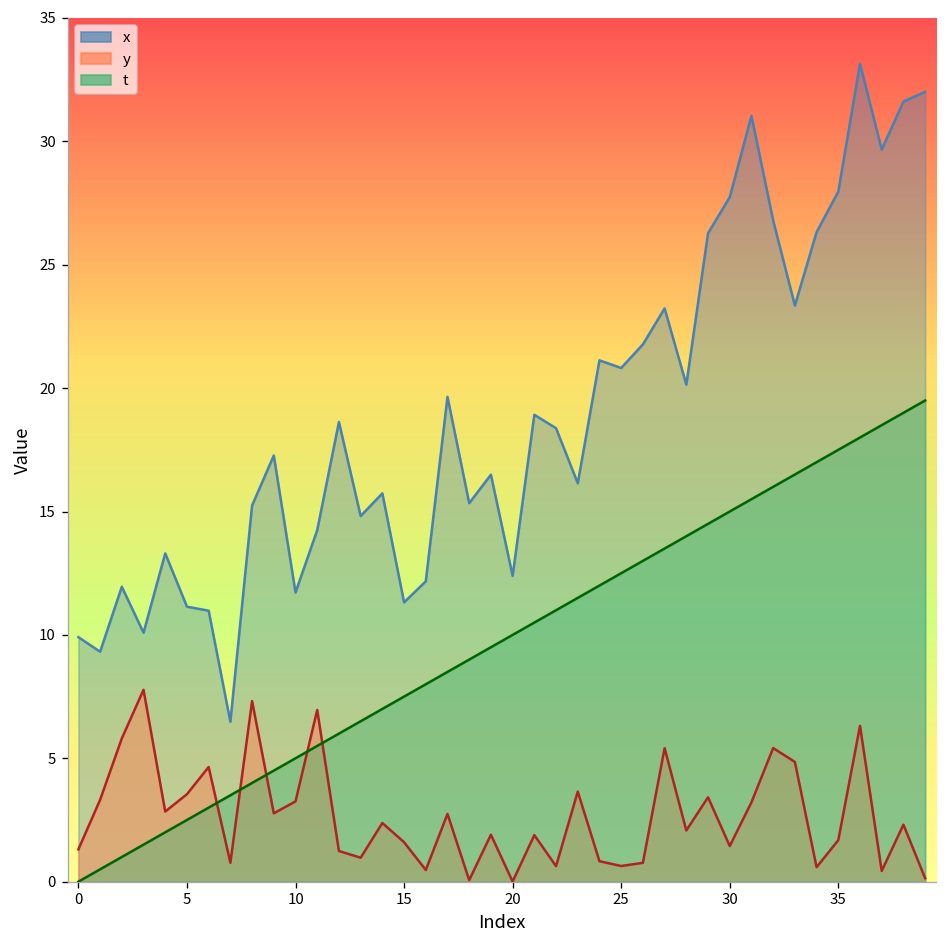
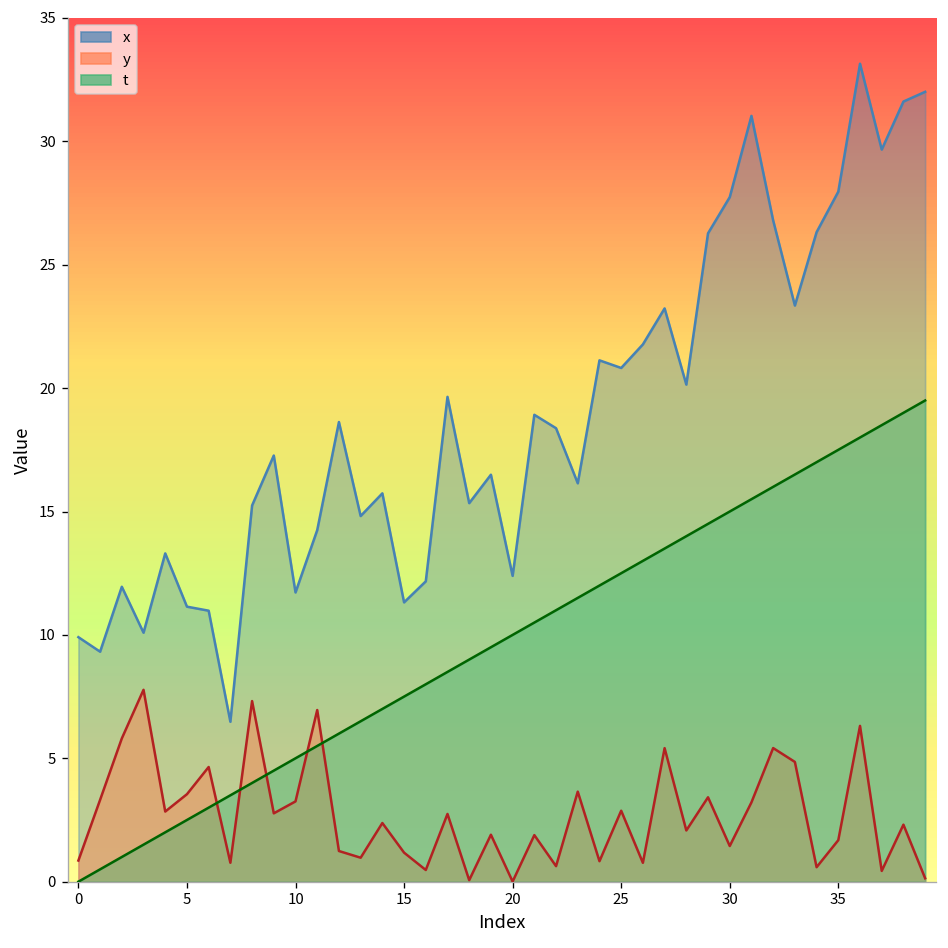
  {
    "y": {
-     "0": 1.3,
+     "0": 0.9,
      "5": 3.5,
      "10": 3.3,
-     "15": 1.6,
+     "15": 1.2,
      "20": 0.0,
-     "25": 0.6,
+     "25": 2.9,
      "30": 1.4,
      "35": 1.7
    }
  }
